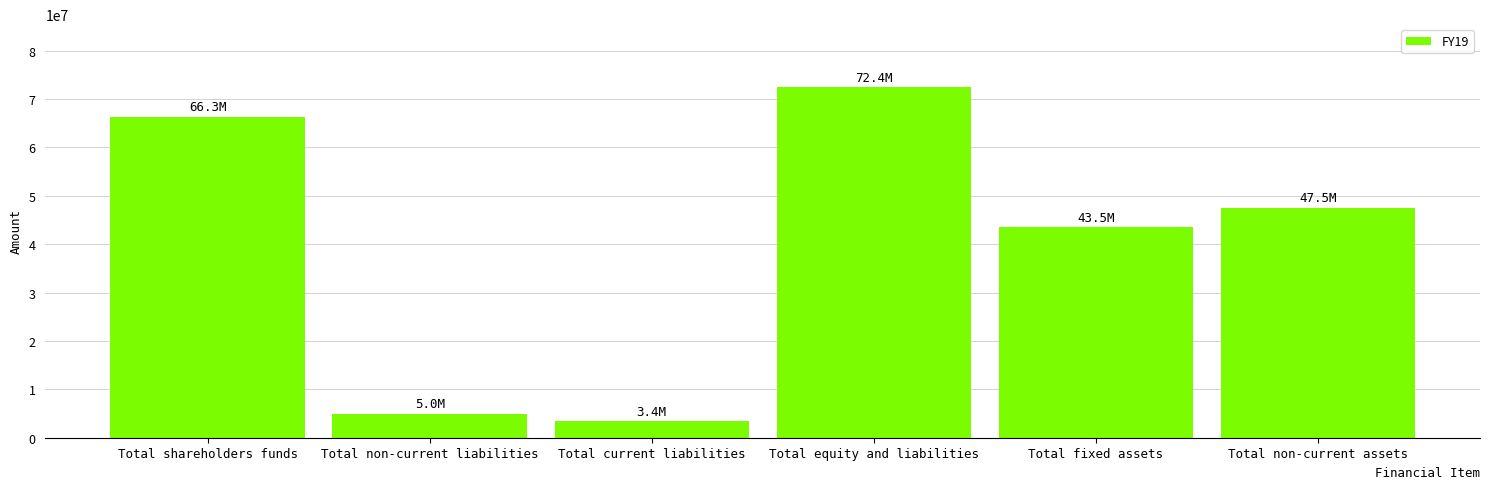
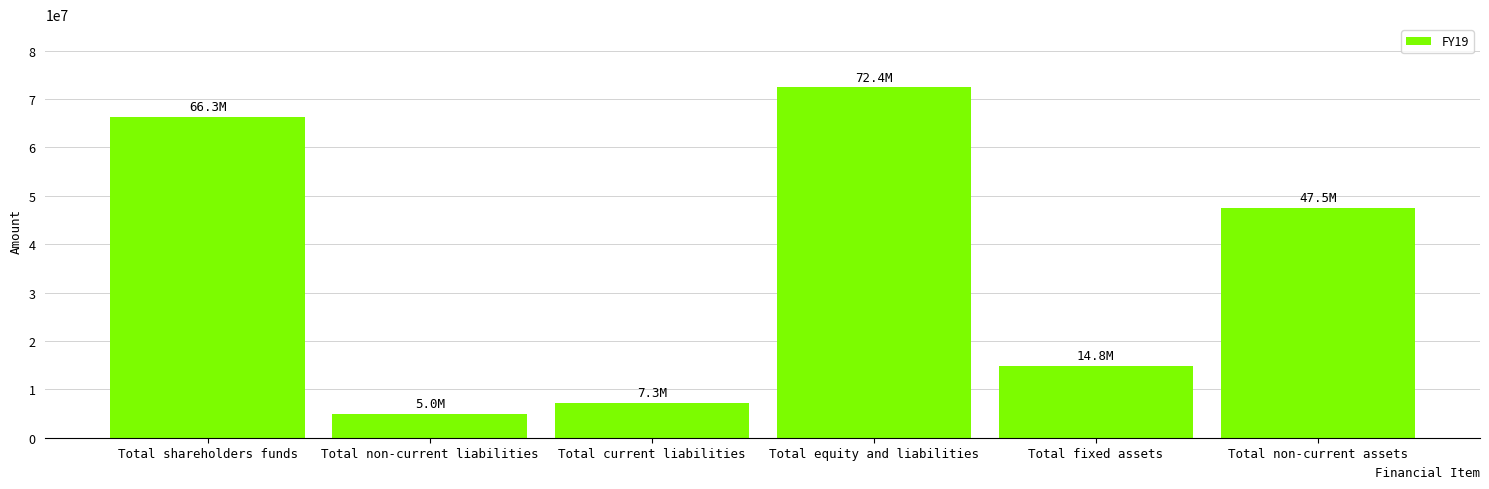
  {
    "Total shareholders funds": "66.3M",
    "Total non-current liabilities": "5.0M",
-   "Total current liabilities": "3.4M",
+   "Total current liabilities": "7.3M",
    "Total equity and liabilities": "72.4M",
-   "Total fixed assets": "43.5M",
+   "Total fixed assets": "14.8M",
    "Total non-current assets": "47.5M"
  }
